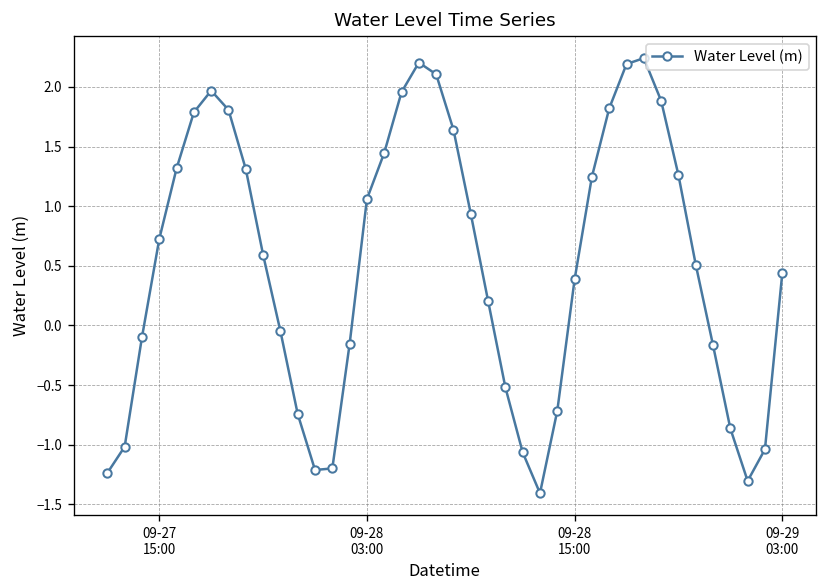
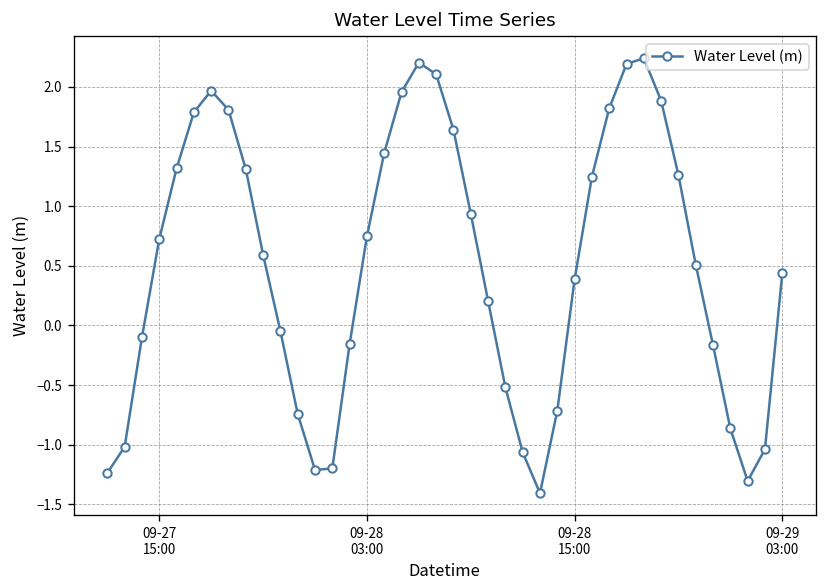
  {
    "09-27 15:00": 0.7,
-   "09-28 03:00": 1.1,
+   "09-28 03:00": 0.7,
    "09-28 15:00": 0.4,
    "09-29 03:00": 0.4
  }
